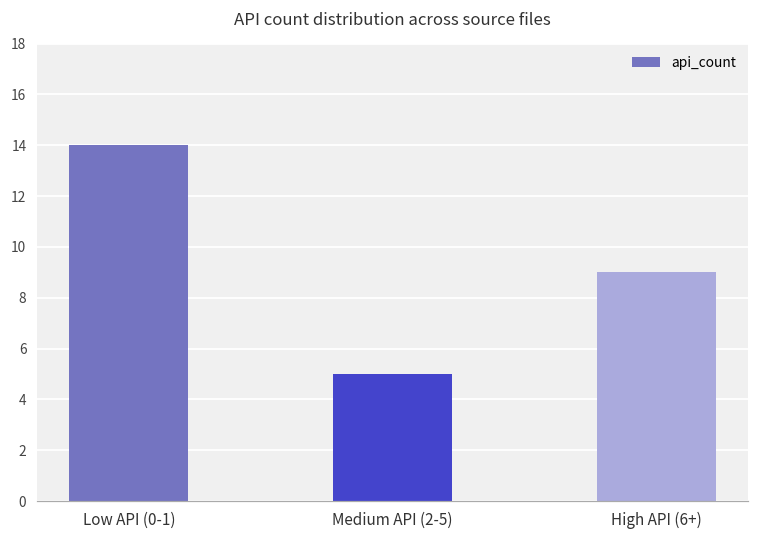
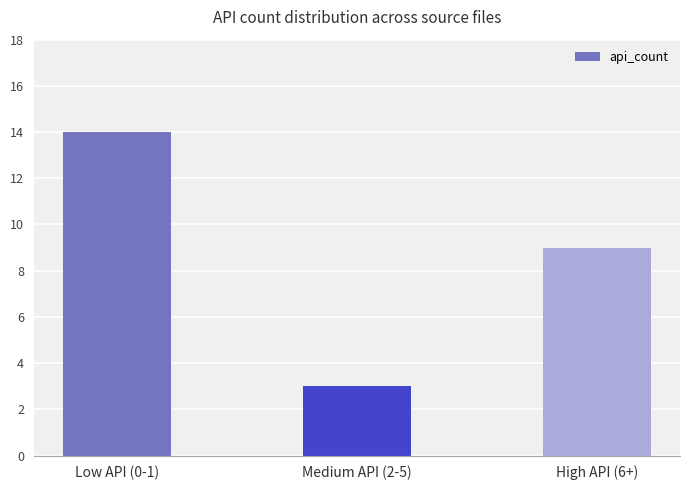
  {
    "Low API (0-1)": 14,
-   "Medium API (2-5)": 5,
+   "Medium API (2-5)": 3,
    "High API (6+)": 9
  }
